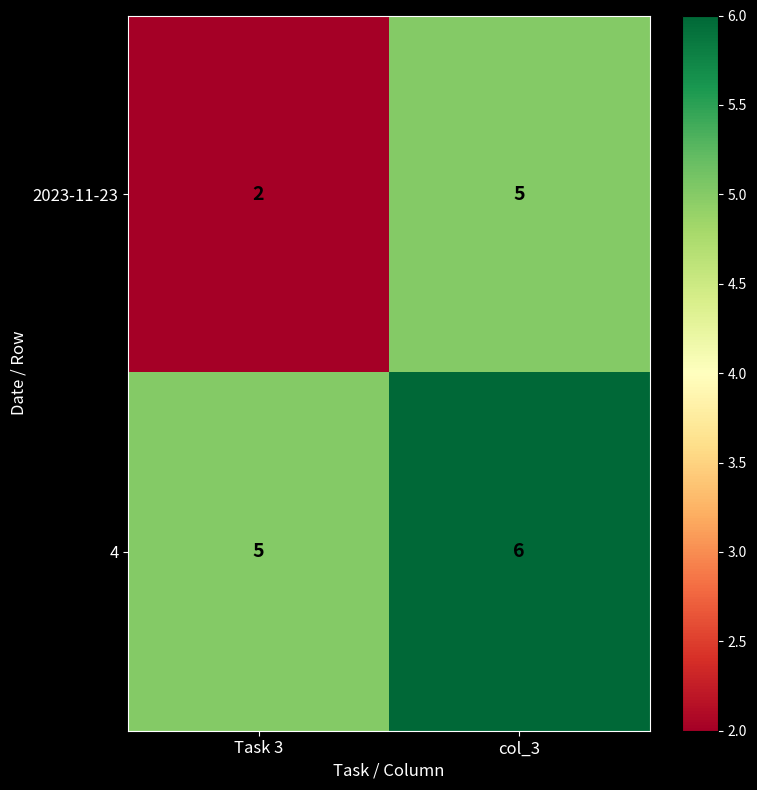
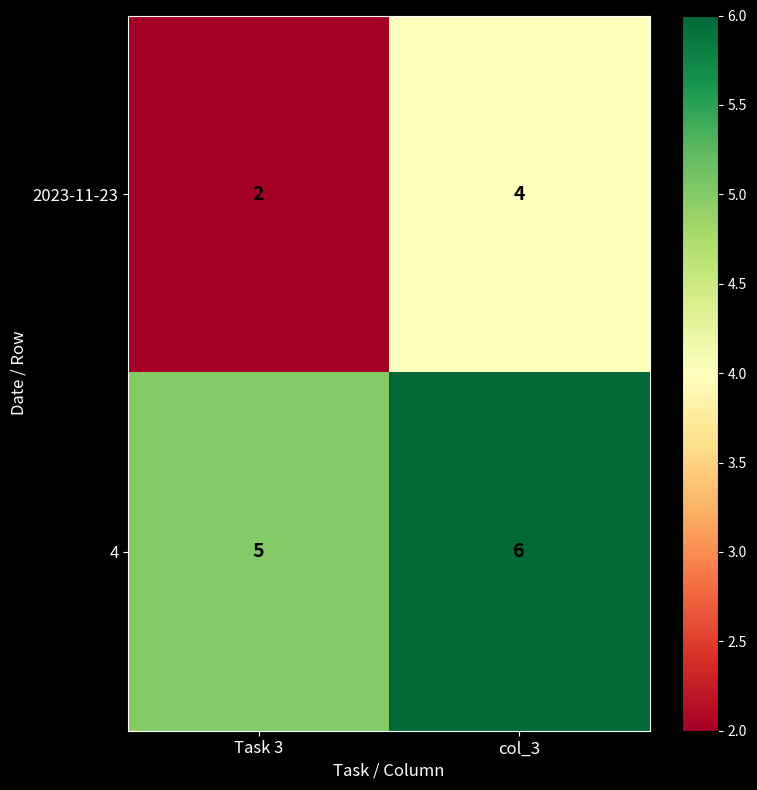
  {
    "2023-11-23": {
      "Task 3": 2,
-     "col_3": 5
+     "col_3": 4
    },
    "4": {
      "Task 3": 5,
      "col_3": 6
    }
  }
